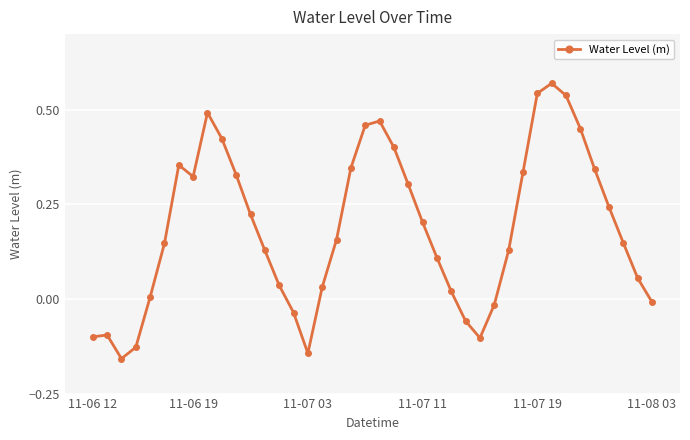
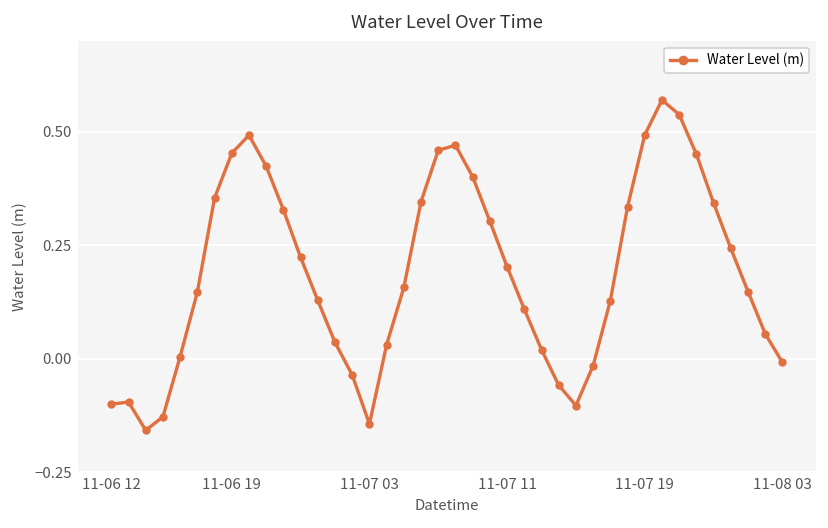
  {
    "11-06 12": -0.10,
-   "11-06 19": 0.32,
+   "11-06 19": 0.45,
    "11-07 03": -0.14,
    "11-07 11": 0.20,
-   "11-07 19": 0.54,
+   "11-07 19": 0.49,
    "11-08 03": -0.01
  }
